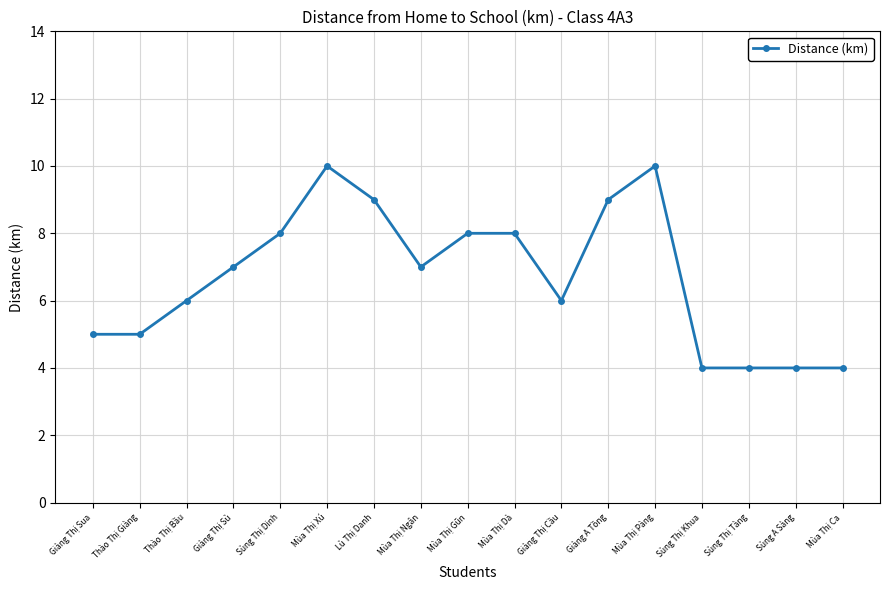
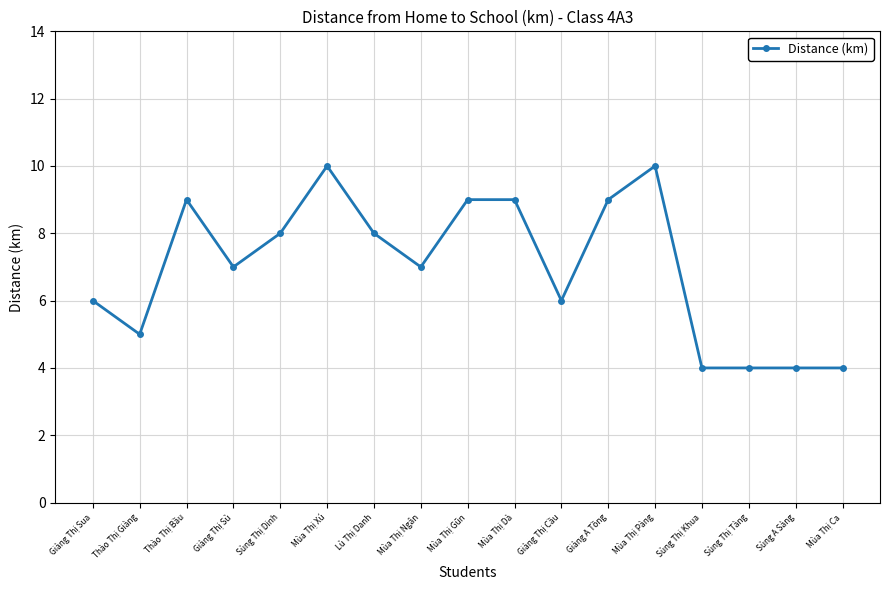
  {
-   "Giàng Thị Sua": 5,
+   "Giàng Thị Sua": 6,
    "Thào Thị Giàng": 5,
-   "Thào Thị Bầu": 6,
+   "Thào Thị Bầu": 9,
    "Giàng Thị Sủ": 7,
    "Sùng Thị Dinh": 8,
    "Mùa Thị Xú": 10,
-   "Lù Thị Danh": 9,
+   "Lù Thị Danh": 8,
    "Mùa Thị Ngân": 7,
-   "Mùa Thị Gũn": 8,
-   "Mùa Thị Dà": 8,
+   "Mùa Thị Gũn": 9,
+   "Mùa Thị Dà": 9,
    "Giàng Thị Cầu": 6,
    "Giàng A Tồng": 9,
    "Mùa Thị Pàng": 10,
    "Sùng Thị Khua": 4,
    "Sùng Thị Tàng": 4,
    "Sùng A Sàng": 4,
    "Mùa Thị Ca": 4
  }
